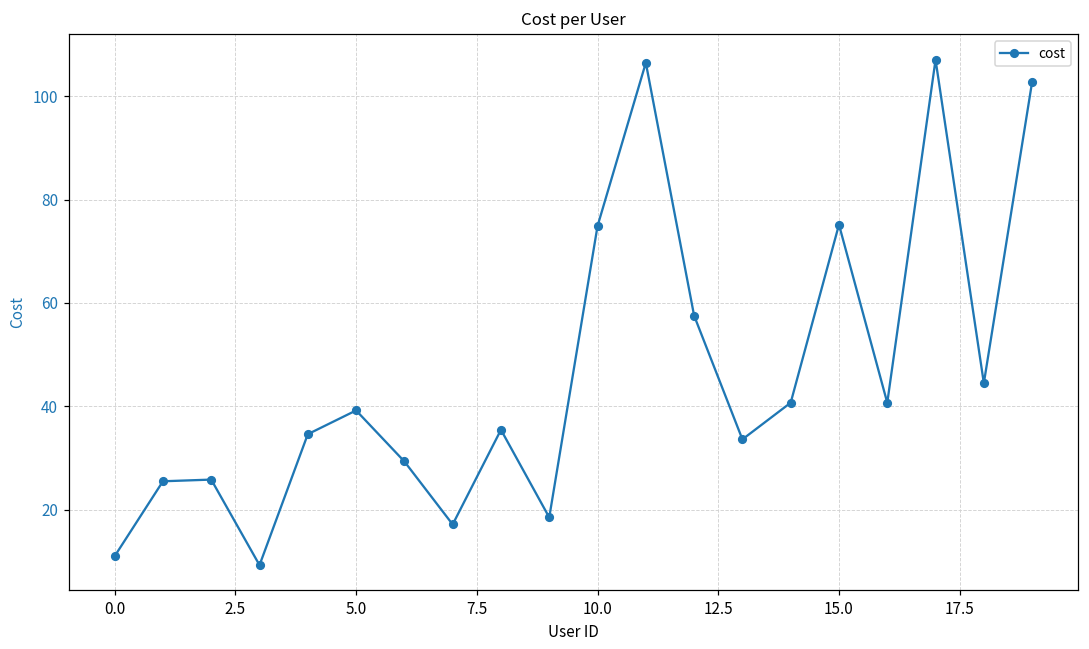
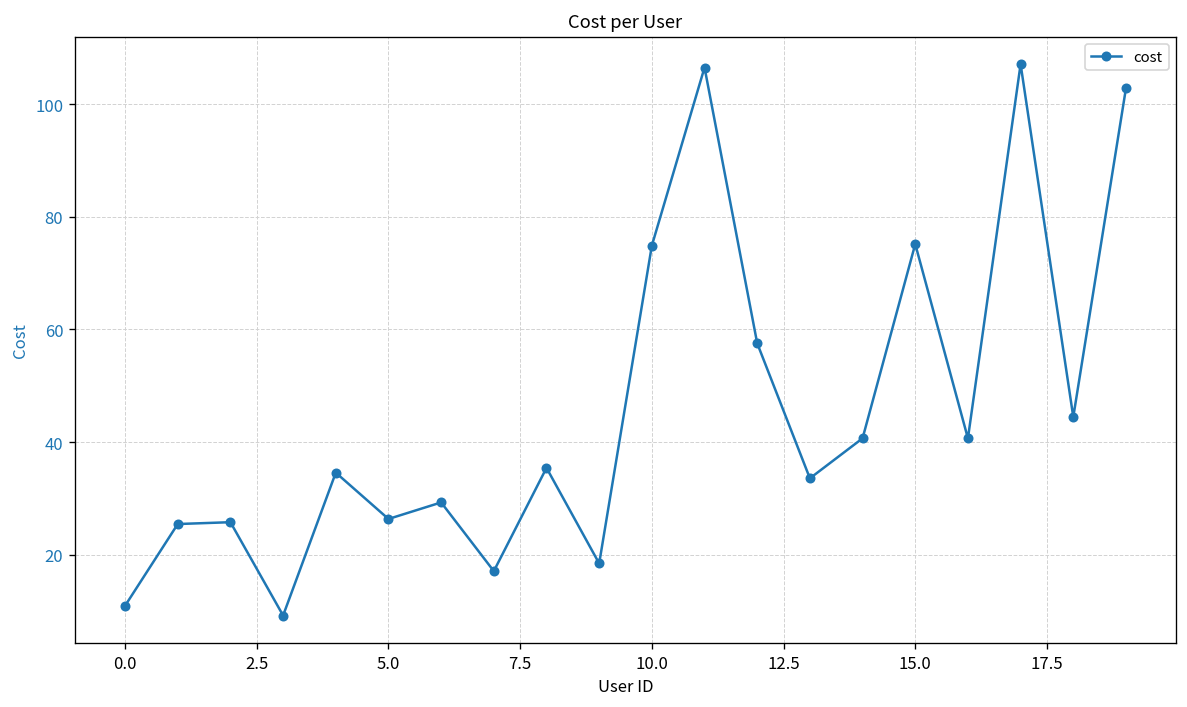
  {
    "0.0": 11,
-   "5.0": 39,
+   "5.0": 26,
    "10.0": 75,
    "15.0": 75
  }
